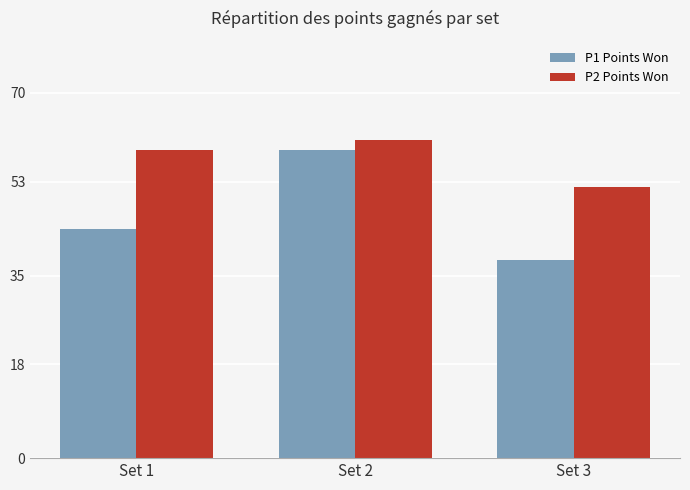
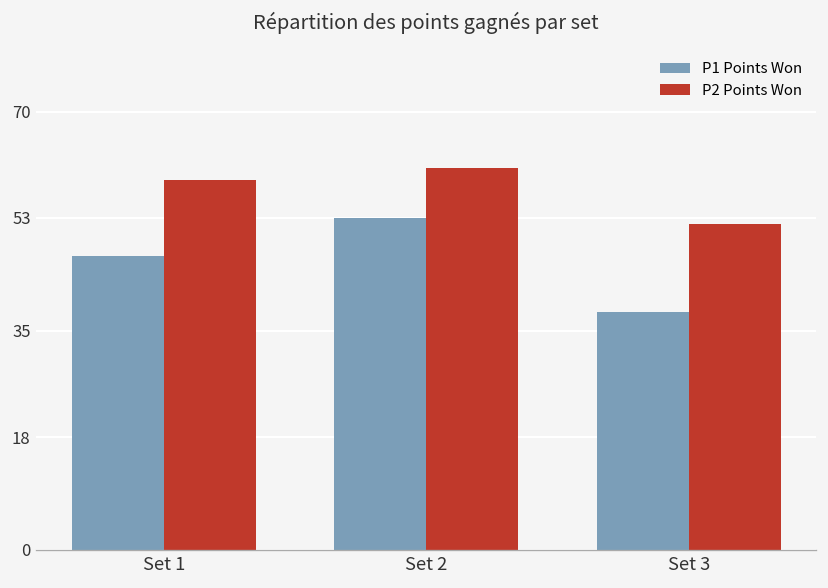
  {
    "P1 Points Won": {
-     "Set 1": 44,
-     "Set 2": 59,
+     "Set 1": 47,
+     "Set 2": 53,
      "Set 3": 38
    },
    "P2 Points Won": {
      "Set 1": 59,
      "Set 2": 61,
      "Set 3": 52
    }
  }
